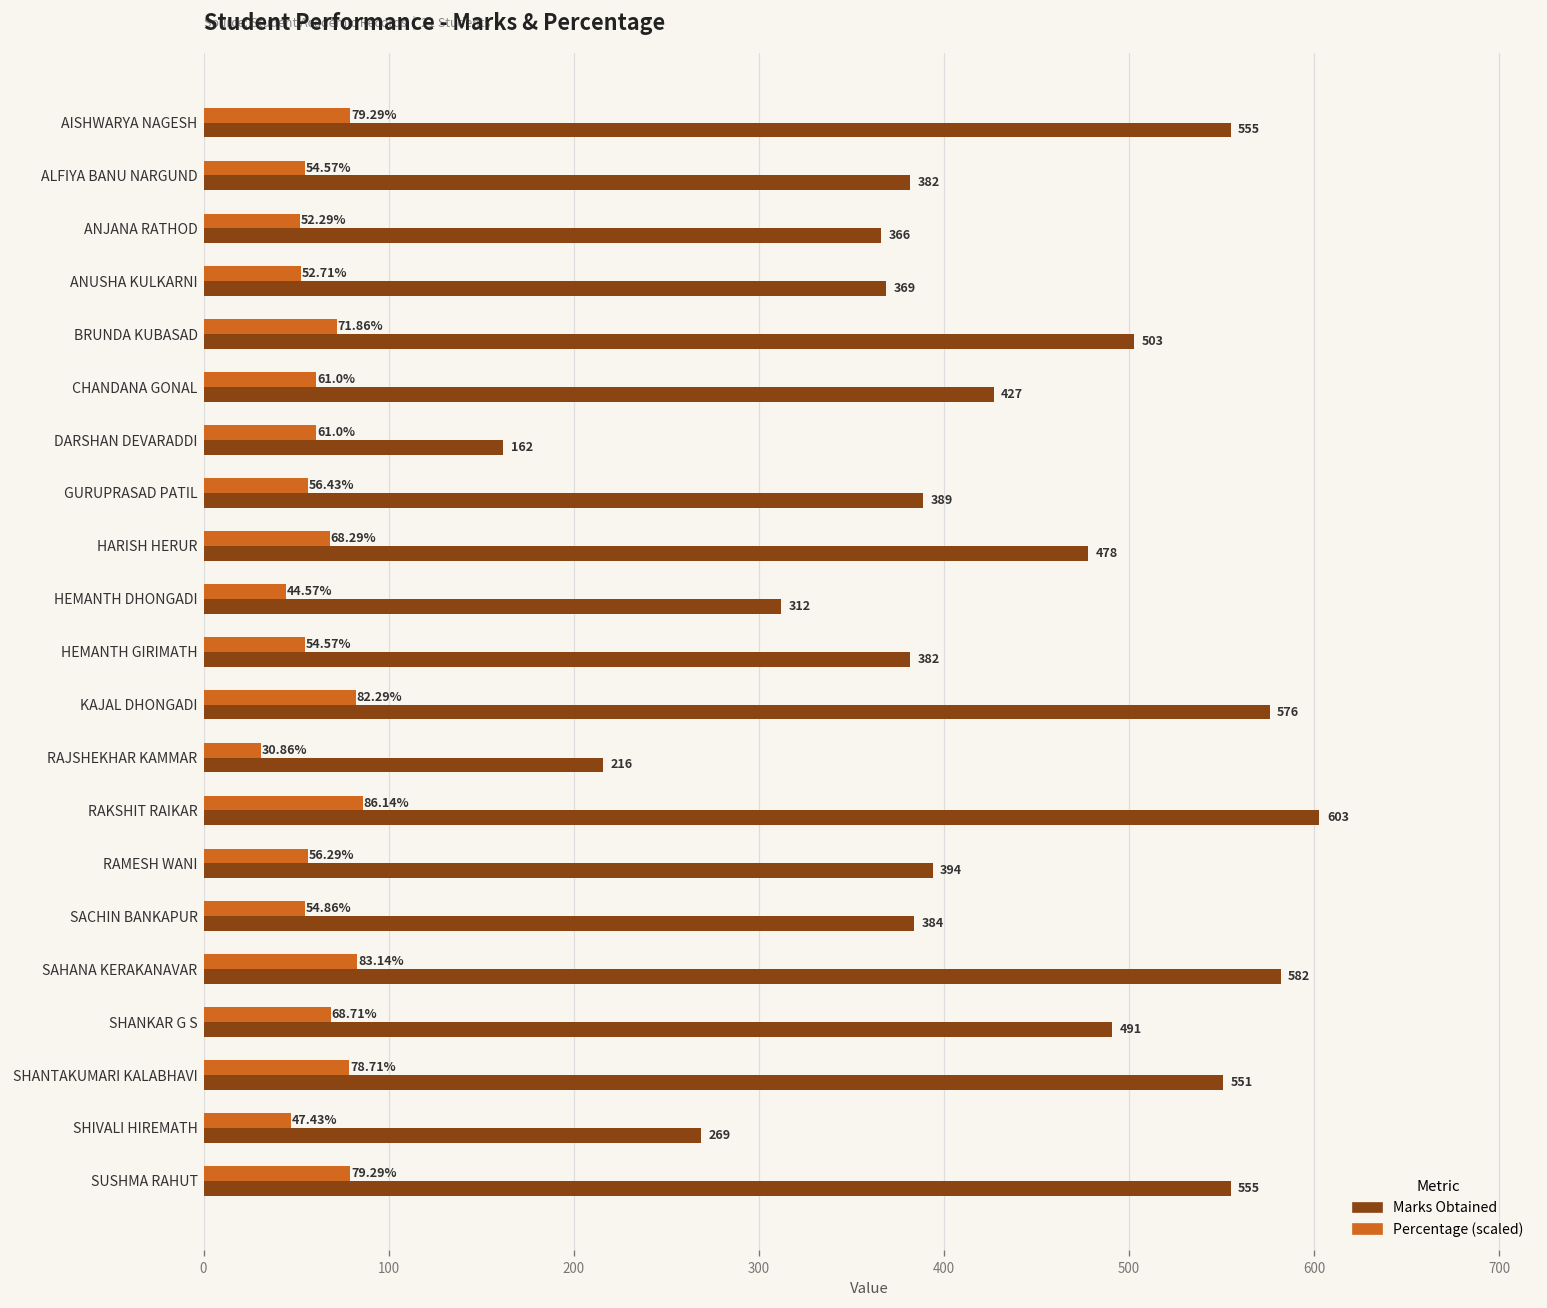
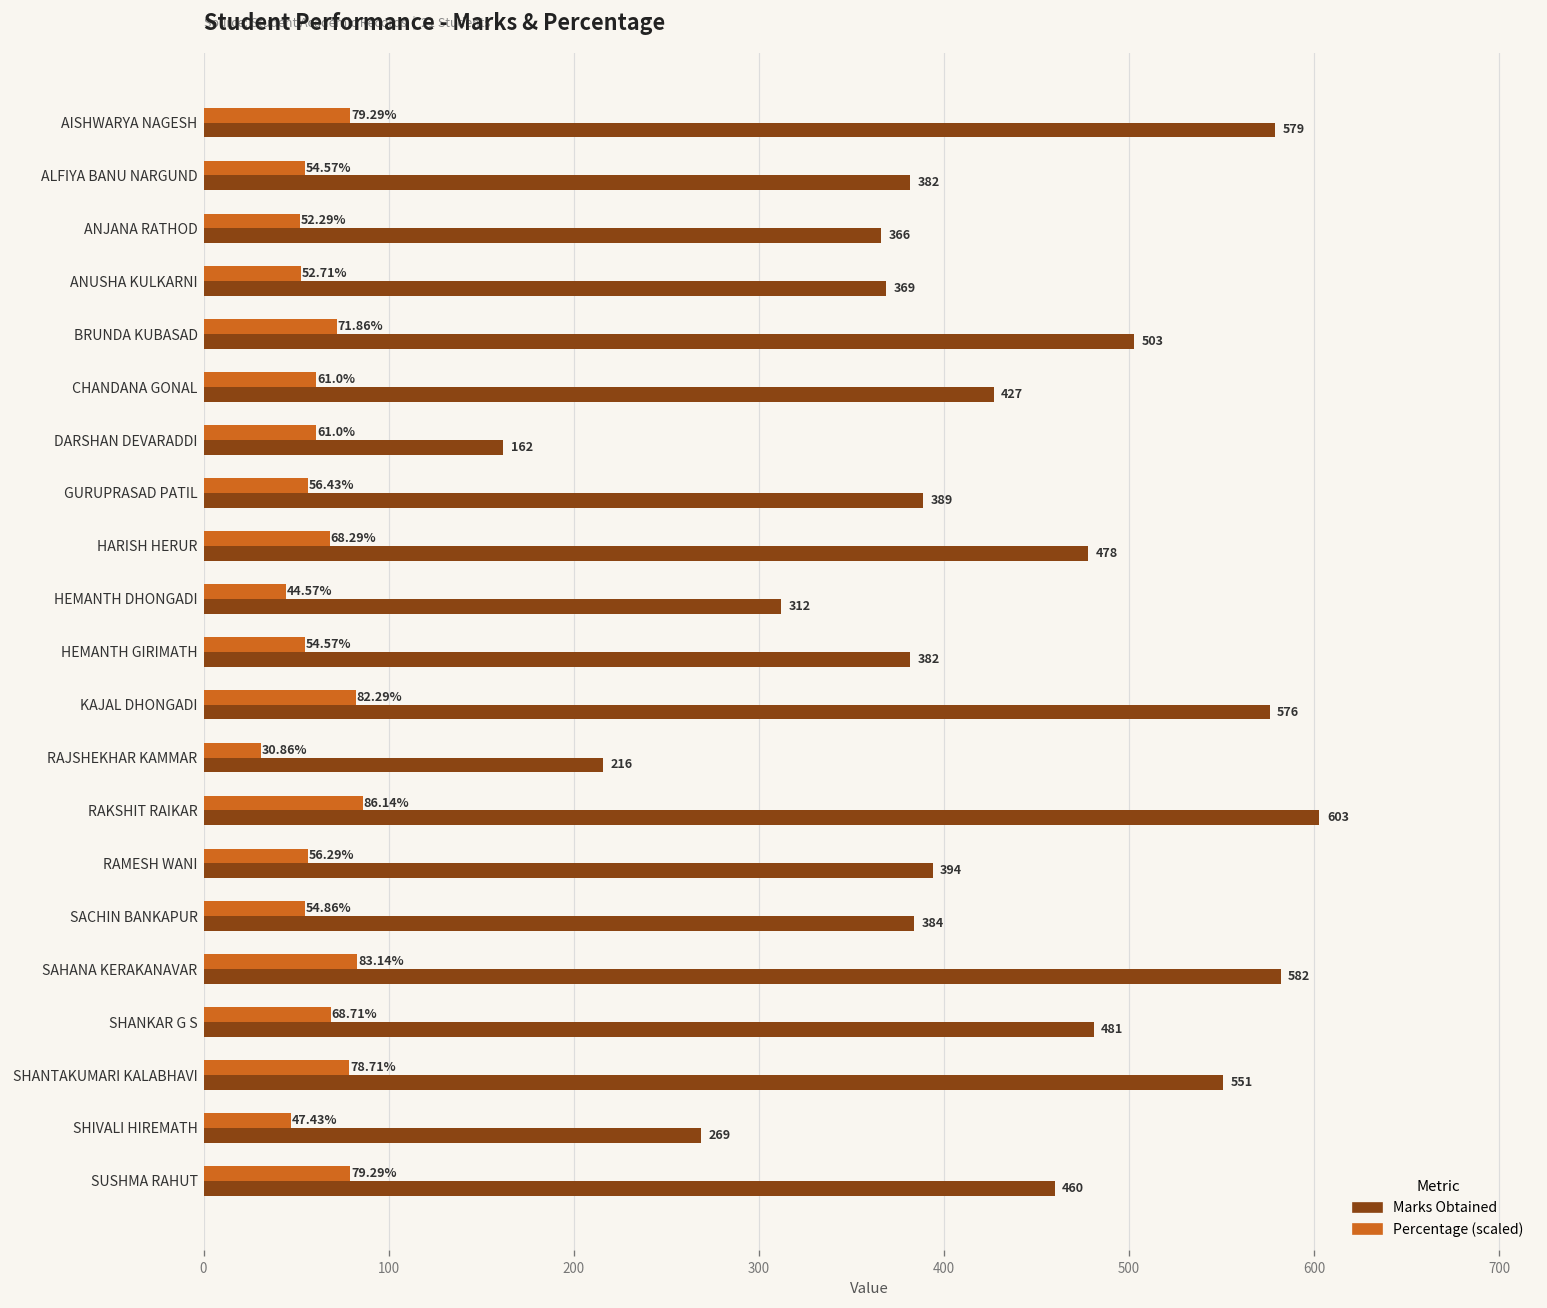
  {
    "Marks Obtained": {
-     "AISHWARYA NAGESH": 555,
+     "AISHWARYA NAGESH": 579,
      "ALFIYA BANU NARGUND": 382,
      "ANJANA RATHOD": 366,
      "ANUSHA KULKARNI": 369,
      "BRUNDA KUBASAD": 503,
      "CHANDANA GONAL": 427,
      "DARSHAN DEVARADDI": 162,
      "GURUPRASAD PATIL": 389,
      "HARISH HERUR": 478,
      "HEMANTH DHONGADI": 312,
      "HEMANTH GIRIMATH": 382,
      "KAJAL DHONGADI": 576,
      "RAJSHEKHAR KAMMAR": 216,
      "RAKSHIT RAIKAR": 603,
      "RAMESH WANI": 394,
      "SACHIN BANKAPUR": 384,
      "SAHANA KERAKANAVAR": 582,
-     "SHANKAR G S": 491,
+     "SHANKAR G S": 481,
      "SHANTAKUMARI KALABHAVI": 551,
      "SHIVALI HIREMATH": 269,
-     "SUSHMA RAHUT": 555
+     "SUSHMA RAHUT": 460
    }
  }
